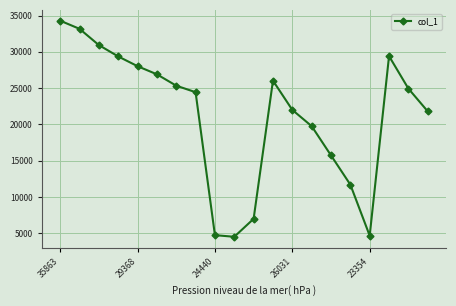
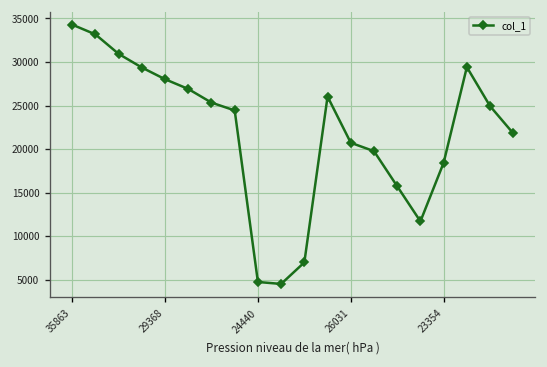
  {
    "35863": 34000,
    "29368": 28000,
    "24440": 5000,
-   "26031": 22000,
-   "23354": 5000
+   "26031": 21000,
+   "23354": 18000
  }
